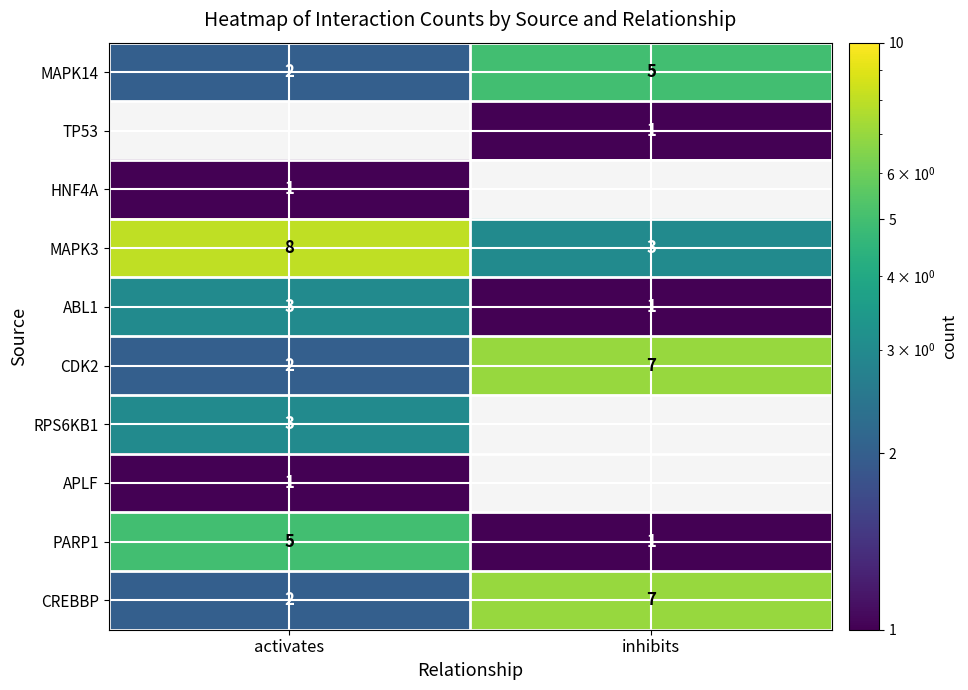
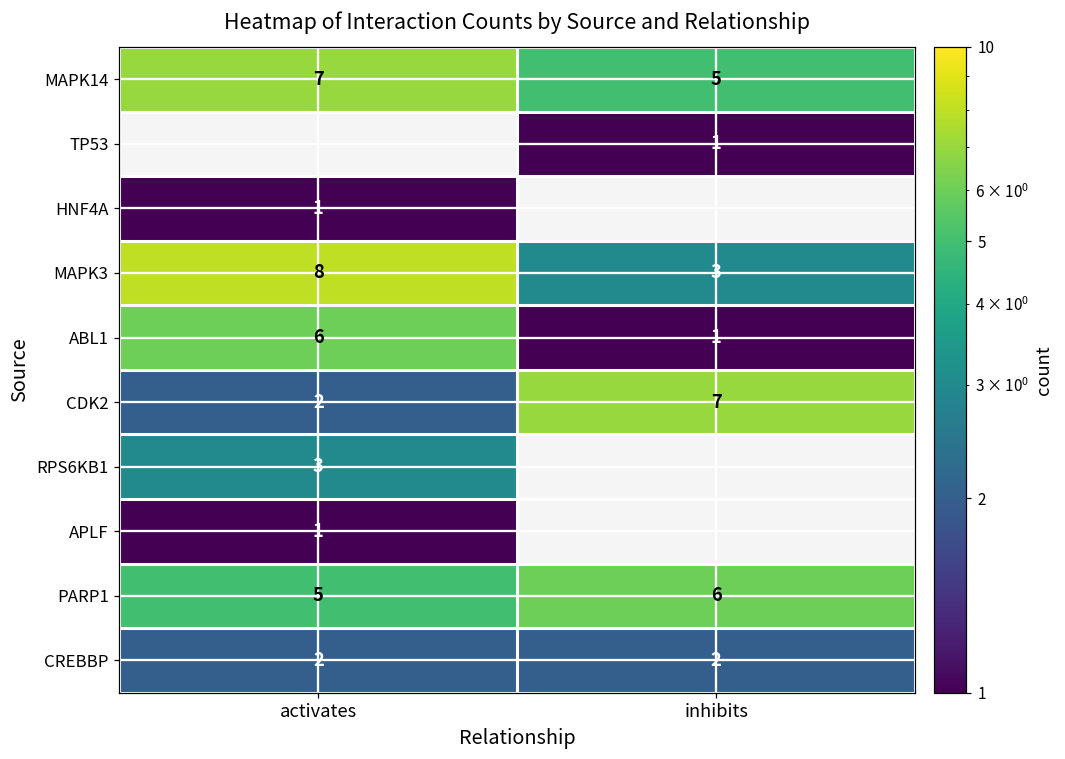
  {
    "MAPK14": {
-     "activates": 2,
+     "activates": 7,
      "inhibits": 5
    },
    "TP53": {
      "inhibits": 1
    },
    "HNF4A": {
      "activates": 1
    },
    "MAPK3": {
      "activates": 8,
      "inhibits": 3
    },
    "ABL1": {
-     "activates": 3,
+     "activates": 6,
      "inhibits": 1
    },
    "CDK2": {
      "activates": 2,
      "inhibits": 7
    },
    "RPS6KB1": {
      "activates": 3
    },
    "APLF": {
      "activates": 1
    },
    "PARP1": {
      "activates": 5,
-     "inhibits": 1
+     "inhibits": 6
    },
    "CREBBP": {
      "activates": 2,
-     "inhibits": 7
+     "inhibits": 2
    }
  }
